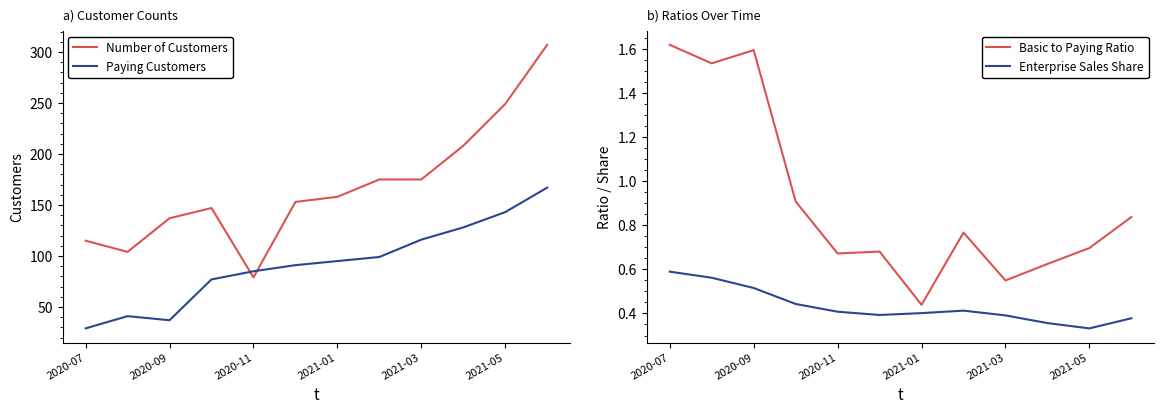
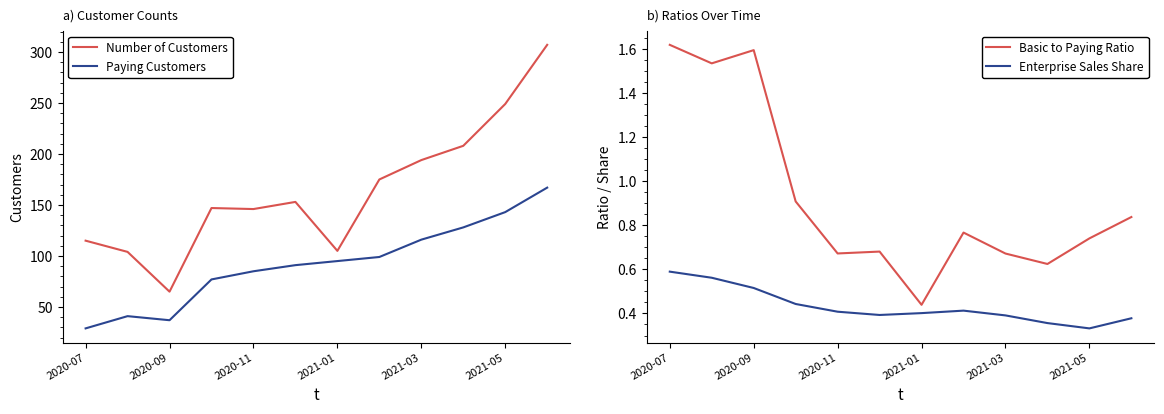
  {
    "a) Customer Counts": {
      "Number of Customers": {
        "2020-07": 115,
-       "2020-09": 137,
-       "2020-11": 79,
-       "2021-01": 158,
-       "2021-03": 175,
+       "2020-09": 65,
+       "2020-11": 146,
+       "2021-01": 105,
+       "2021-03": 194,
        "2021-05": 249
      },
      "Paying Customers": {
        "2020-07": 29,
        "2020-09": 37,
        "2020-11": 85,
        "2021-01": 95,
        "2021-03": 116,
        "2021-05": 143
      }
    },
    "b) Ratios Over Time": {
      "Basic to Paying Ratio": {
        "2020-07": 1.62,
        "2020-09": 1.60,
        "2020-11": 0.67,
        "2021-01": 0.44,
-       "2021-03": 0.55,
-       "2021-05": 0.70
+       "2021-03": 0.67,
+       "2021-05": 0.74
      },
      "Enterprise Sales Share": {
        "2020-07": 0.59,
        "2020-09": 0.52,
        "2020-11": 0.41,
        "2021-01": 0.40,
        "2021-03": 0.39,
        "2021-05": 0.33
      }
    }
  }
